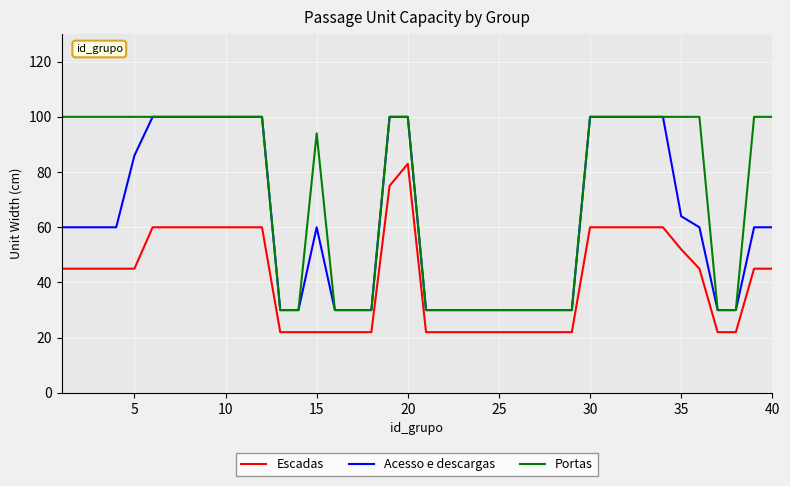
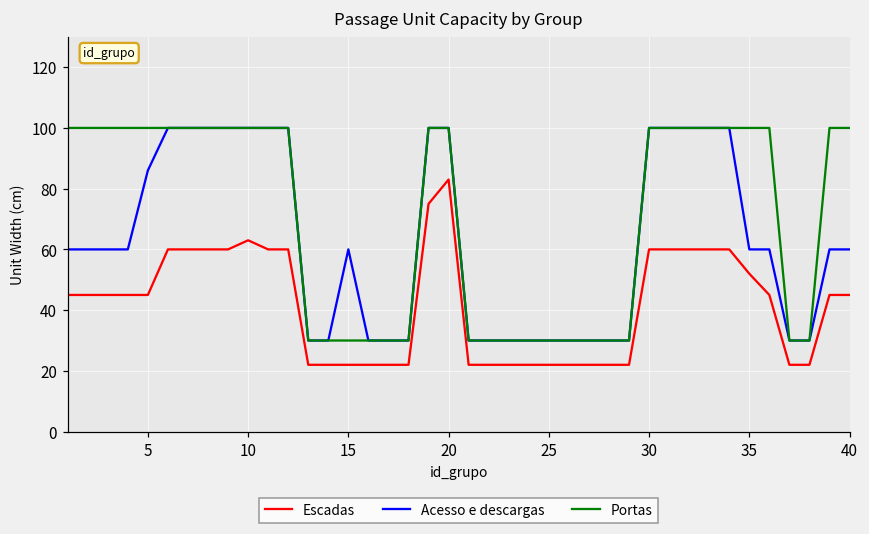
  {
    "Escadas": {
      "5": 45,
-     "10": 60,
+     "10": 63,
      "15": 22,
      "20": 83,
      "25": 22,
      "30": 60,
      "35": 52,
      "40": 45
    },
    "Acesso e descargas": {
      "5": 86,
      "15": 60,
-     "35": 64,
+     "35": 60,
      "40": 60
    },
    "Portas": {
      "5": 100,
-     "15": 94,
+     "15": 30,
      "35": 100,
      "40": 100
    }
  }
